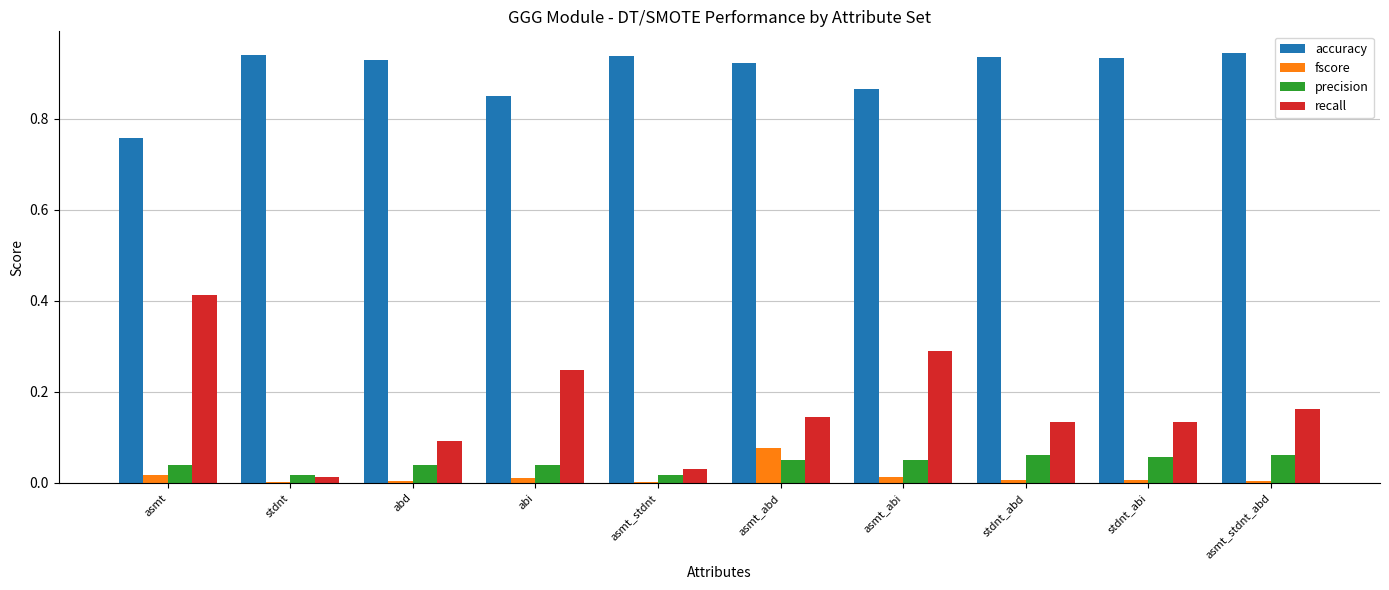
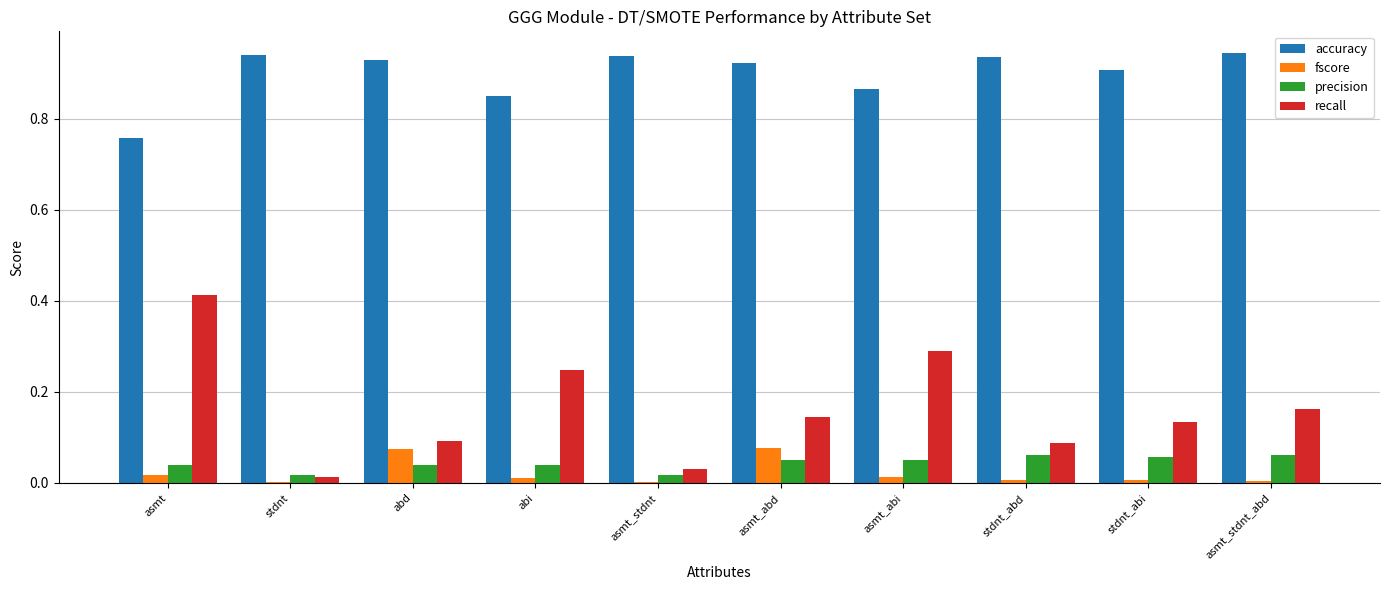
  {
    "accuracy": {
      "asmt": 0.76,
      "stdnt": 0.94,
      "abd": 0.93,
      "abi": 0.85,
      "asmt_stdnt": 0.94,
      "asmt_abd": 0.92,
      "asmt_abi": 0.87,
      "stdnt_abd": 0.93,
-     "stdnt_abi": 0.93,
+     "stdnt_abi": 0.91,
      "asmt_stdnt_abd": 0.94
    },
    "fscore": {
      "asmt": 0.02,
-     "abd": 0.00,
+     "abd": 0.07,
      "abi": 0.01,
      "asmt_abd": 0.08,
      "asmt_abi": 0.01,
      "stdnt_abd": 0.01,
      "stdnt_abi": 0.01
    },
    "precision": {
      "asmt": 0.04,
      "stdnt": 0.02,
      "abd": 0.04,
      "abi": 0.04,
      "asmt_stdnt": 0.02,
      "asmt_abd": 0.05,
      "asmt_abi": 0.05,
      "stdnt_abd": 0.06,
      "stdnt_abi": 0.06,
      "asmt_stdnt_abd": 0.06
    },
    "recall": {
      "asmt": 0.41,
      "stdnt": 0.01,
      "abd": 0.09,
      "abi": 0.25,
      "asmt_stdnt": 0.03,
      "asmt_abd": 0.14,
      "asmt_abi": 0.29,
-     "stdnt_abd": 0.13,
+     "stdnt_abd": 0.09,
      "stdnt_abi": 0.13,
      "asmt_stdnt_abd": 0.16
    }
  }
